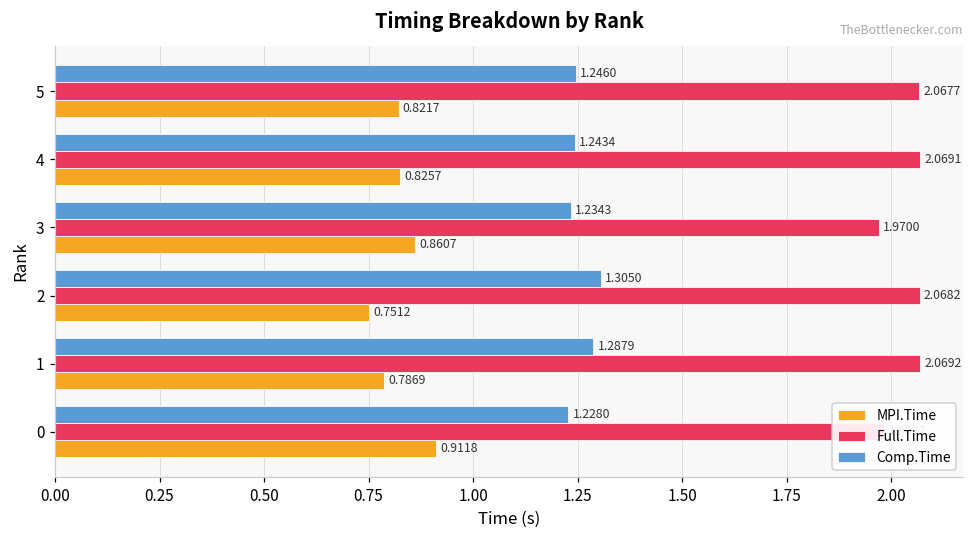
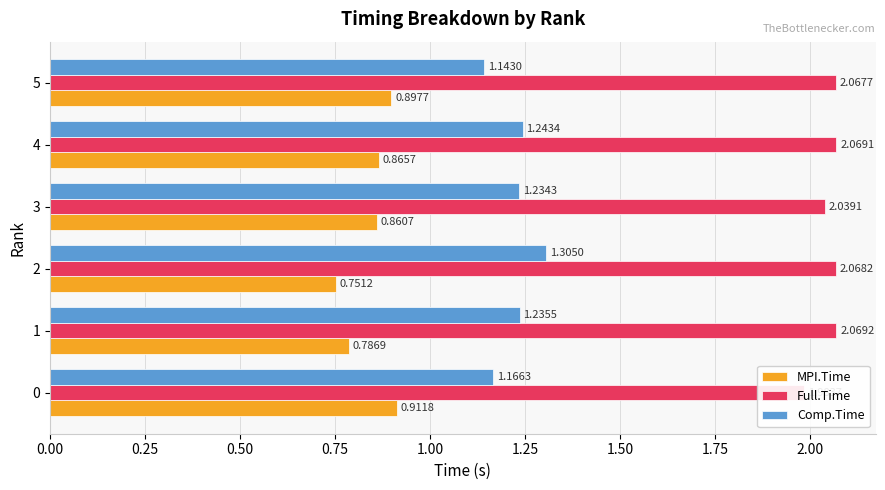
  {
    "MPI.Time": {
-     "5": 0.8217,
-     "4": 0.8257,
+     "5": 0.8977,
+     "4": 0.8657,
      "3": 0.8607,
      "2": 0.7512,
      "1": 0.7869,
      "0": 0.9118
    },
    "Full.Time": {
      "5": 2.0677,
      "4": 2.0691,
-     "3": 1.9700,
+     "3": 2.0391,
      "2": 2.0682,
      "1": 2.0692
    },
    "Comp.Time": {
-     "5": 1.2460,
+     "5": 1.1430,
      "4": 1.2434,
      "3": 1.2343,
      "2": 1.3050,
-     "1": 1.2879,
-     "0": 1.2280
+     "1": 1.2355,
+     "0": 1.1663
    }
  }
